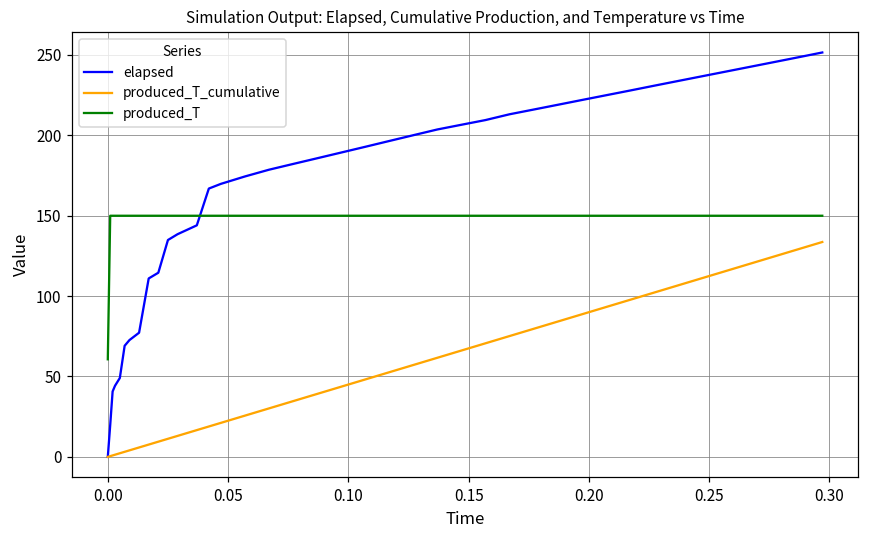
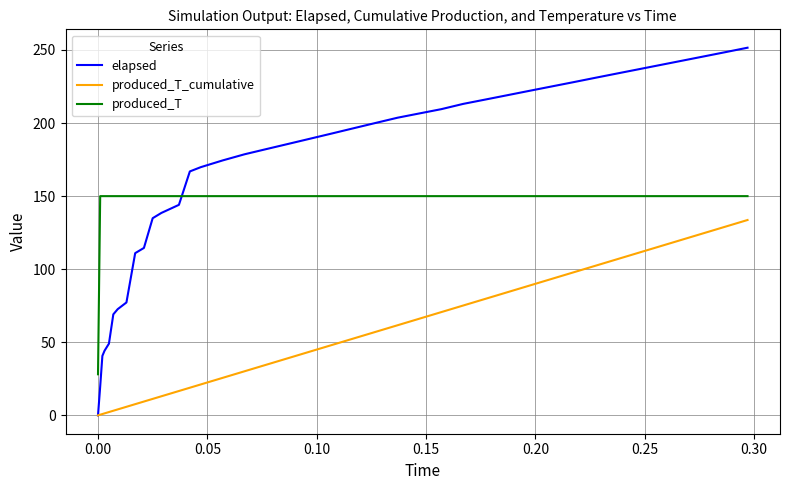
  {
    "produced_T": {
-     "0.00": 61
+     "0.00": 28
    }
  }
